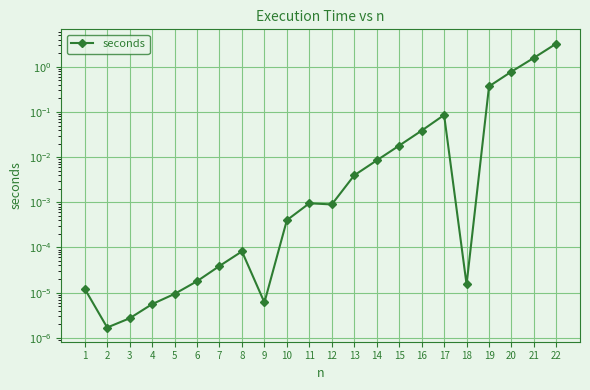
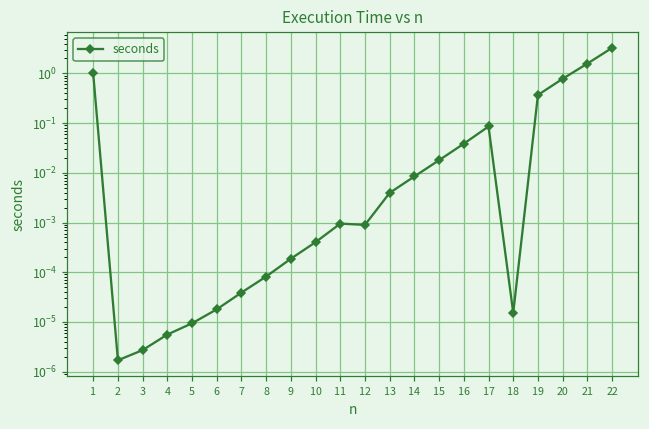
  {
-   "1": 0,
+   "1": 1,
    "2": 0.0000017,
    "3": 0.000003,
    "4": 0.000006,
    "5": 0.000009,
    "6": 0.000018,
    "7": 0.00004,
    "8": 0.00008,
-   "9": 0.000006,
+   "9": 0.00019,
    "10": 0.0004,
    "11": 0.0010,
    "12": 0.0009,
    "13": 0.004,
    "14": 0.008,
    "15": 0.018,
    "16": 0.04,
    "17": 0.09,
    "18": 0.000015,
    "19": 0.4,
    "20": 0.8,
    "21": 1.6,
    "22": 3
  }
